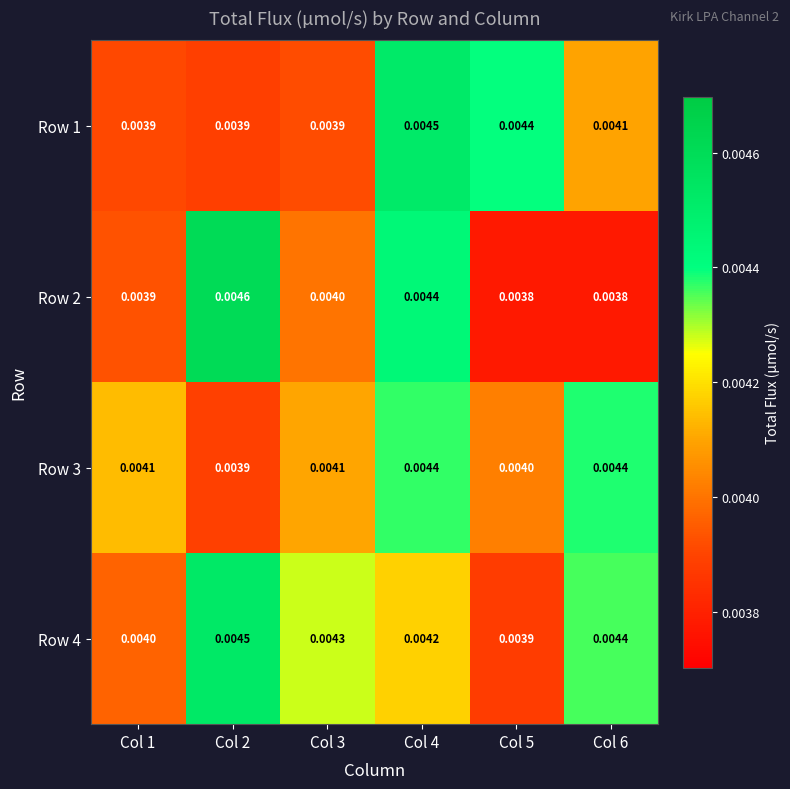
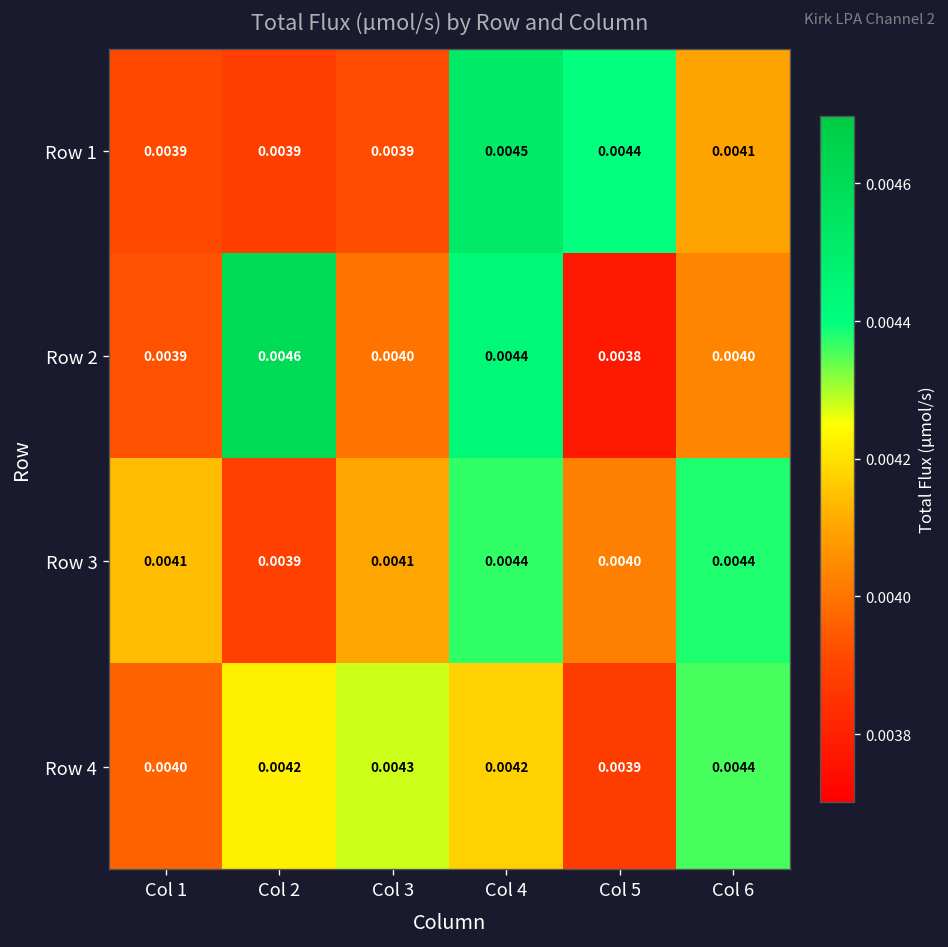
  {
    "Row 1": {
      "Col 1": 0.0039,
      "Col 2": 0.0039,
      "Col 3": 0.0039,
      "Col 4": 0.0045,
      "Col 5": 0.0044,
      "Col 6": 0.0041
    },
    "Row 2": {
      "Col 1": 0.0039,
      "Col 2": 0.0046,
      "Col 3": 0.0040,
      "Col 4": 0.0044,
      "Col 5": 0.0038,
-     "Col 6": 0.0038
+     "Col 6": 0.0040
    },
    "Row 3": {
      "Col 1": 0.0041,
      "Col 2": 0.0039,
      "Col 3": 0.0041,
      "Col 4": 0.0044,
      "Col 5": 0.0040,
      "Col 6": 0.0044
    },
    "Row 4": {
      "Col 1": 0.0040,
-     "Col 2": 0.0045,
+     "Col 2": 0.0042,
      "Col 3": 0.0043,
      "Col 4": 0.0042,
      "Col 5": 0.0039,
      "Col 6": 0.0044
    }
  }
